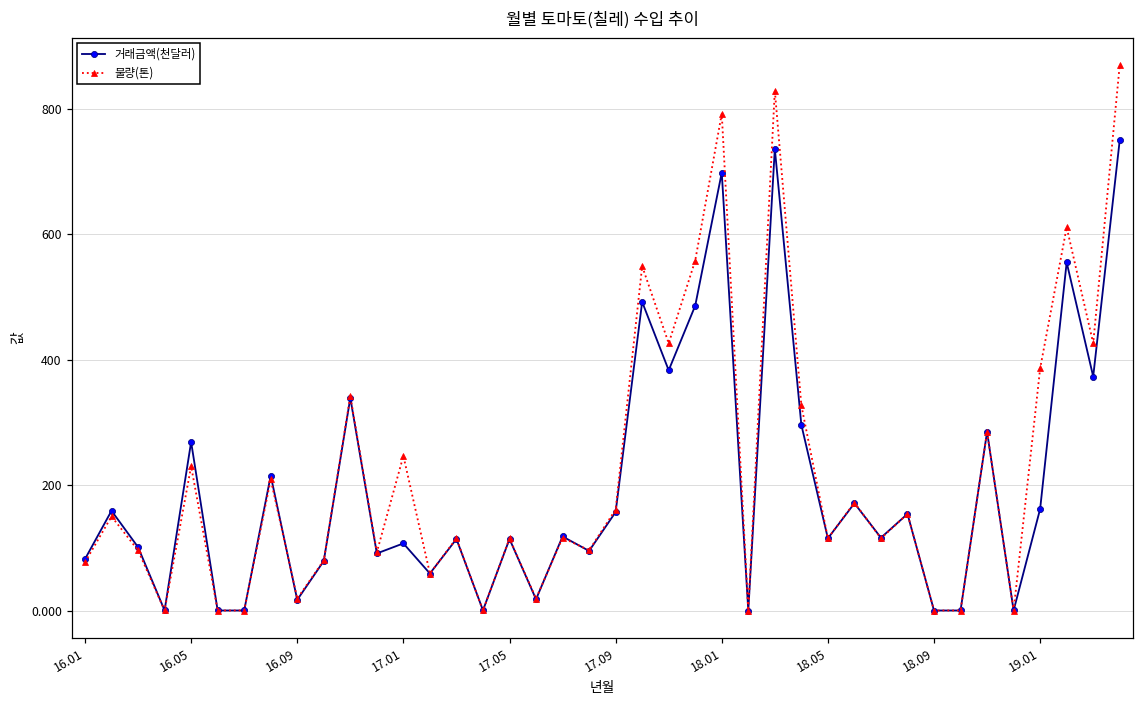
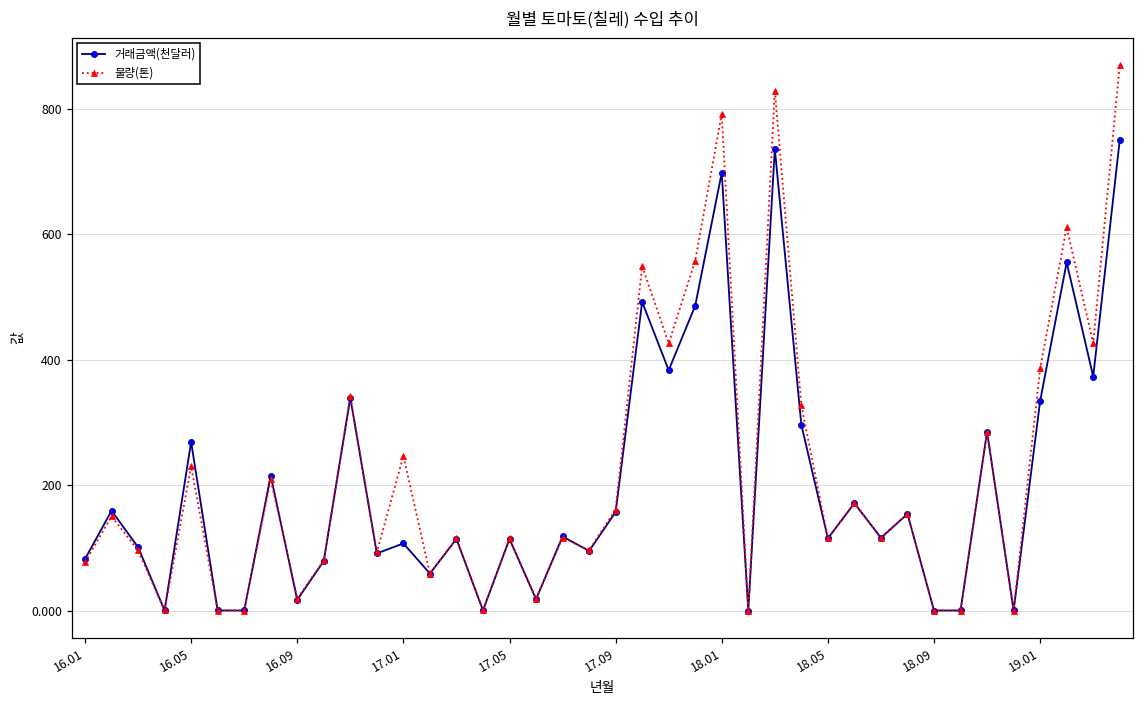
  {
    "거래금액(천달러)": {
      "16.01": 80,
      "16.05": 270,
      "17.01": 110,
      "18.01": 700,
-     "19.01": 160
+     "19.01": 330
    },
    "물량(톤)": {
      "16.01": 80,
      "16.05": 230,
      "17.01": 250,
      "18.01": 790,
      "19.01": 390
    }
  }
